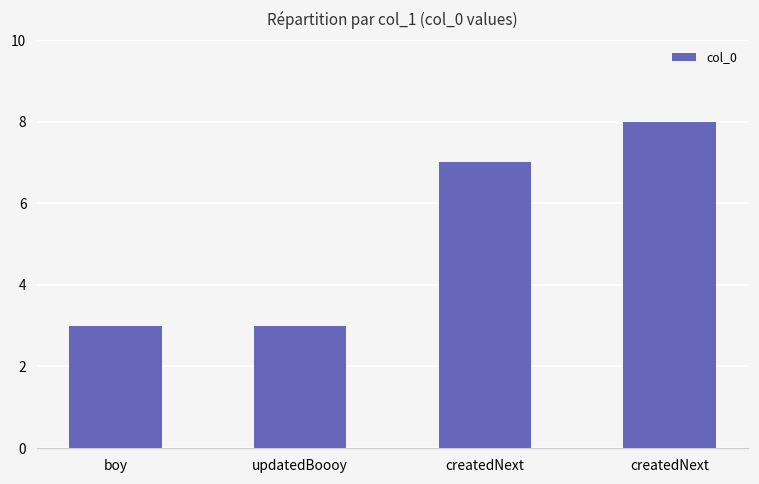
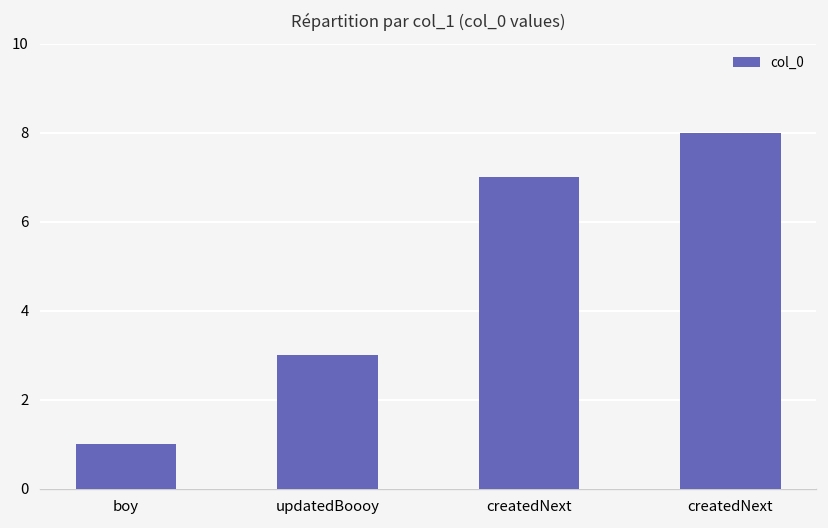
  {
-   "boy": 3,
+   "boy": 1,
    "updatedBoooy": 3
  }
